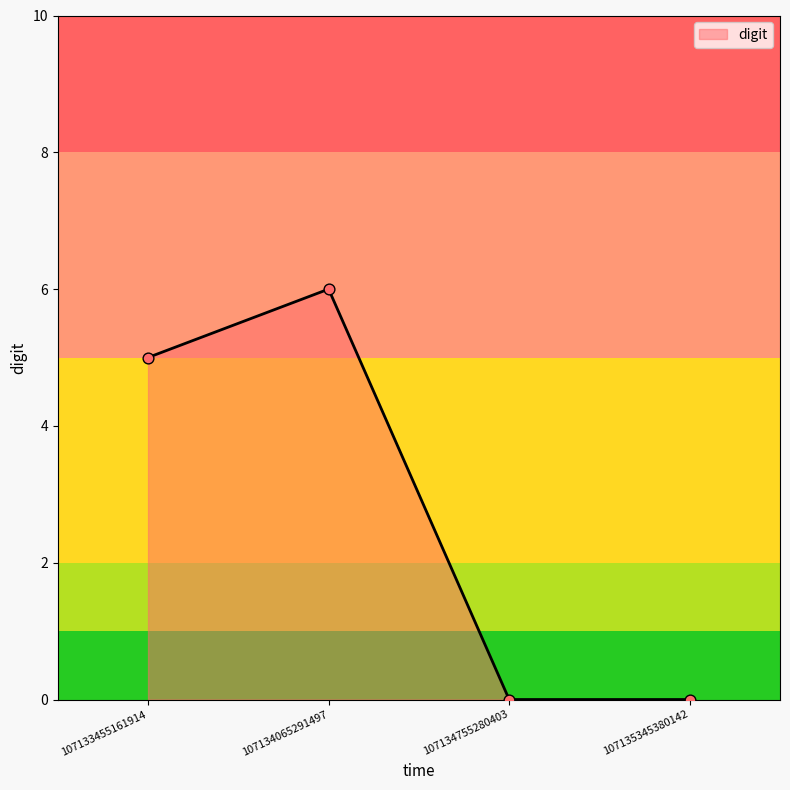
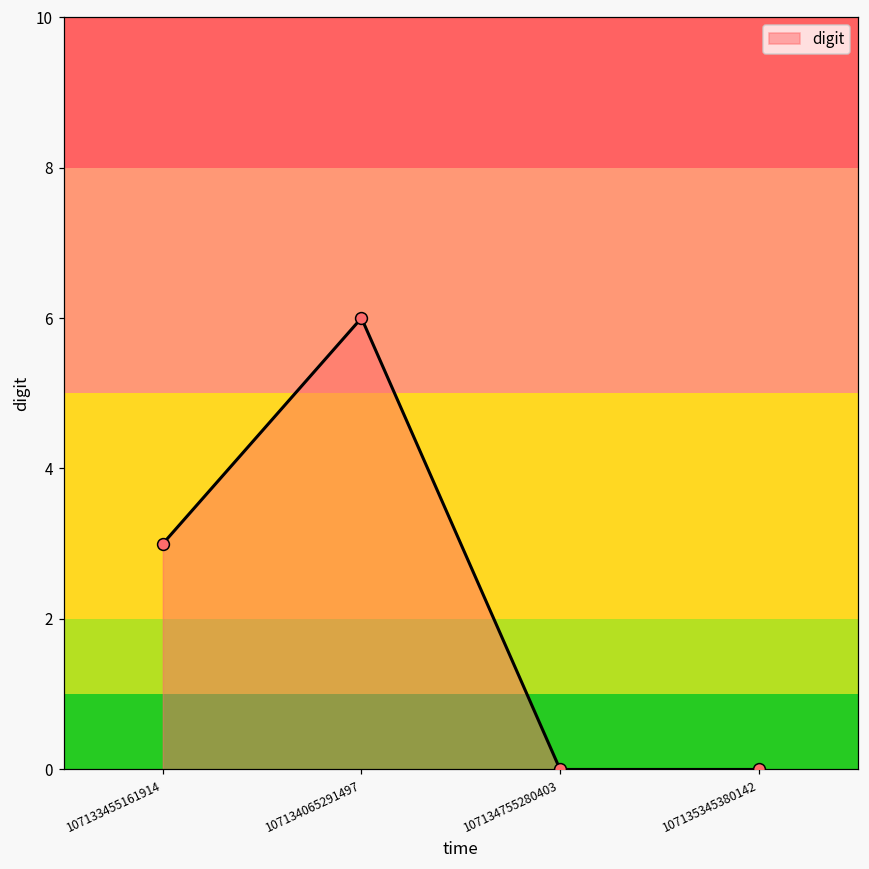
  {
-   "107133455161914": 5,
+   "107133455161914": 3,
    "107134065291497": 6,
    "107134755280403": 0,
    "107135345380142": 0
  }
